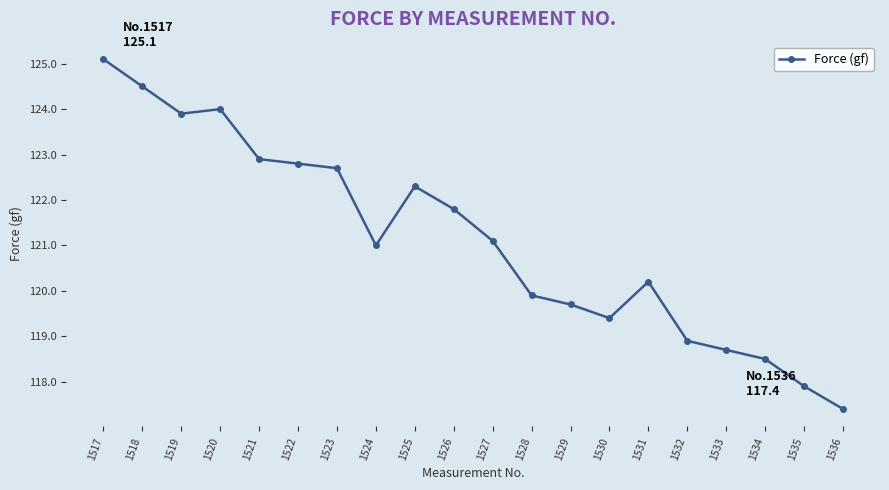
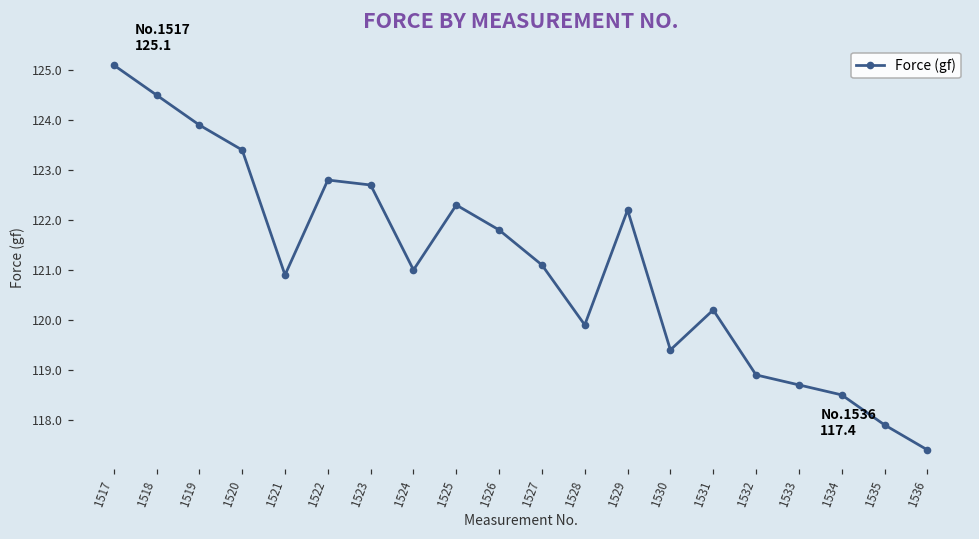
  {
    "1518": 124.5,
    "1519": 123.9,
-   "1520": 124.0,
-   "1521": 122.9,
+   "1520": 123.4,
+   "1521": 120.9,
    "1522": 122.8,
    "1523": 122.7,
    "1524": 121.0,
    "1525": 122.3,
    "1526": 121.8,
    "1527": 121.1,
    "1528": 119.9,
-   "1529": 119.7,
+   "1529": 122.2,
    "1530": 119.4,
    "1531": 120.2,
    "1532": 118.9,
    "1533": 118.7,
    "1534": 118.5,
    "1536": 117.4
  }
